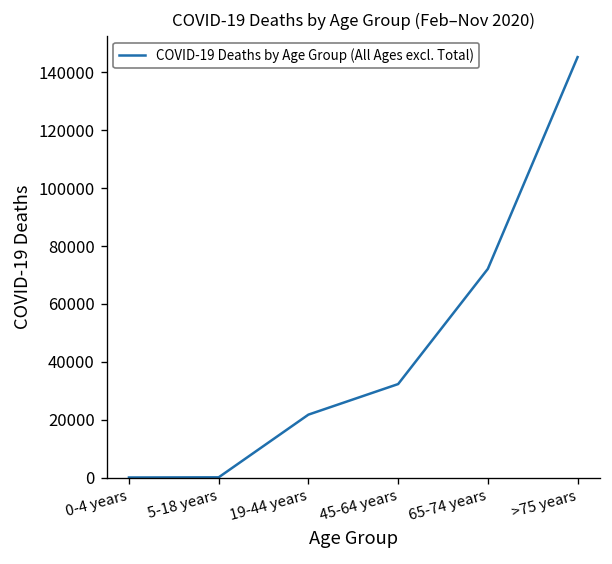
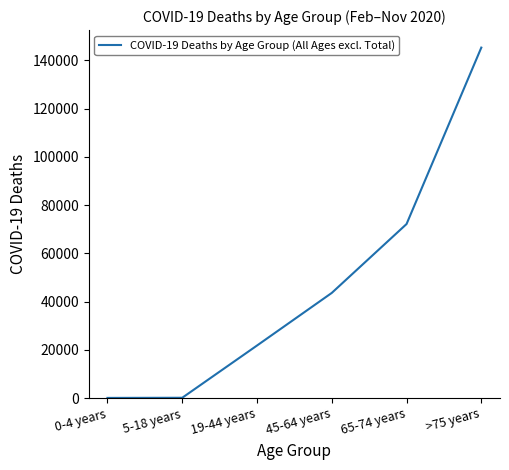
  {
    "0-4 years": 0,
    "5-18 years": 0,
    "19-44 years": 22000,
-   "45-64 years": 32000,
+   "45-64 years": 44000,
    "65-74 years": 72000,
    ">75 years": 145000
  }
